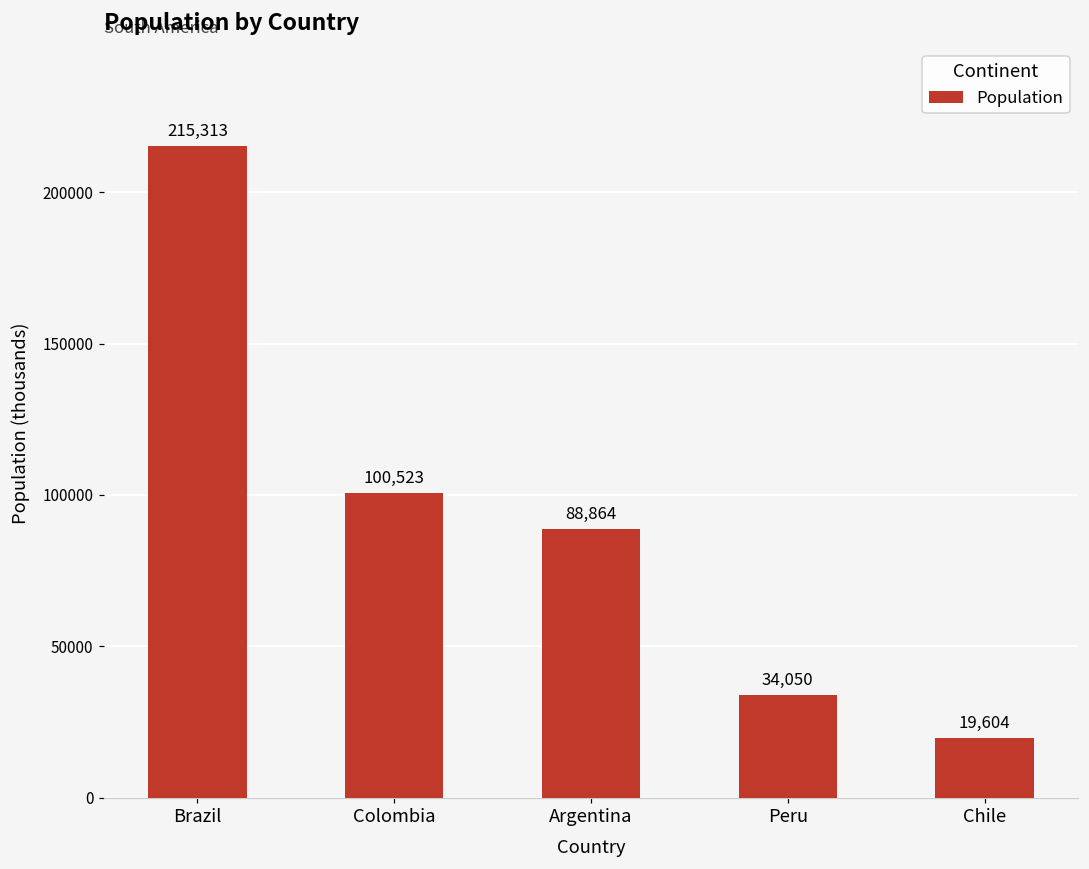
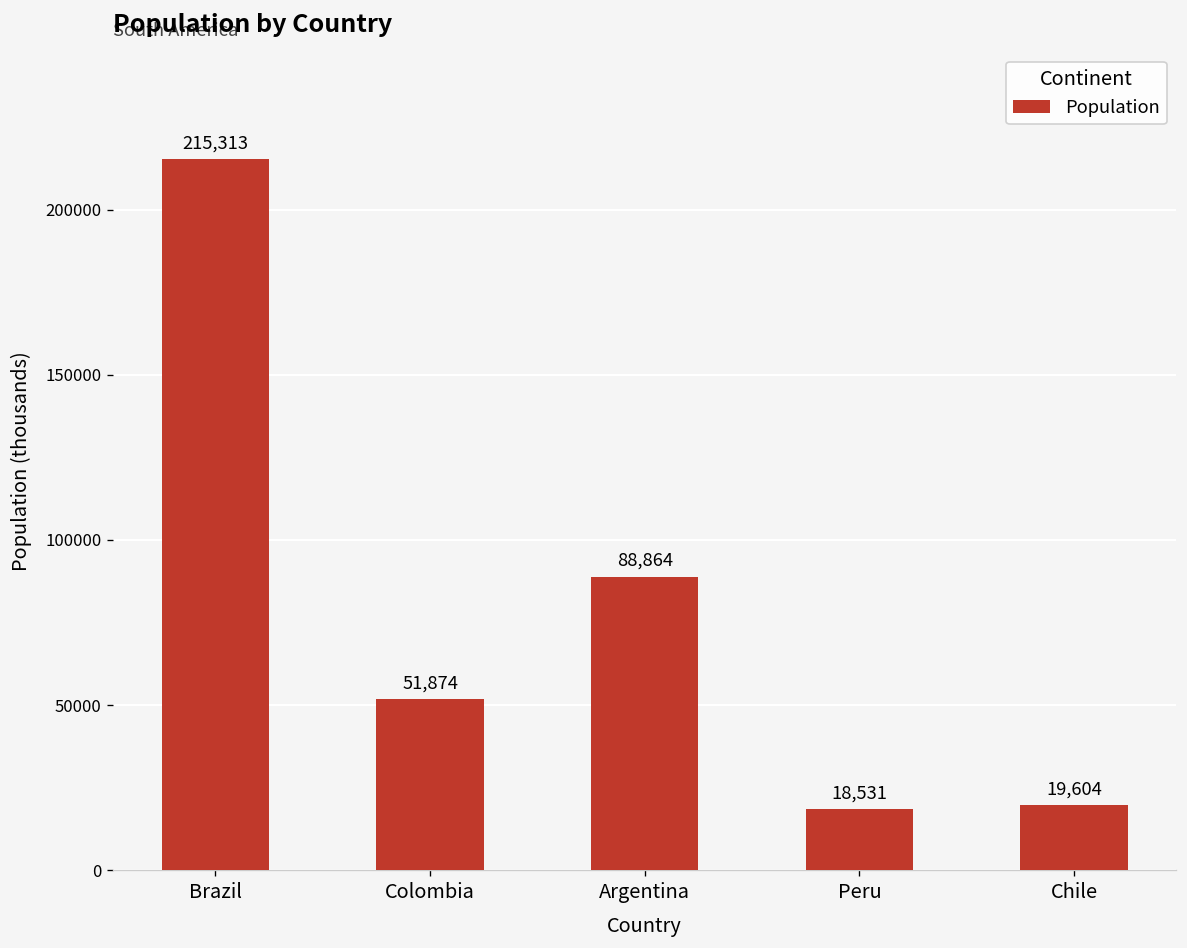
  {
    "Brazil": "215,313",
-   "Colombia": "100,523",
+   "Colombia": "51,874",
    "Argentina": "88,864",
-   "Peru": "34,050",
+   "Peru": "18,531",
    "Chile": "19,604"
  }
